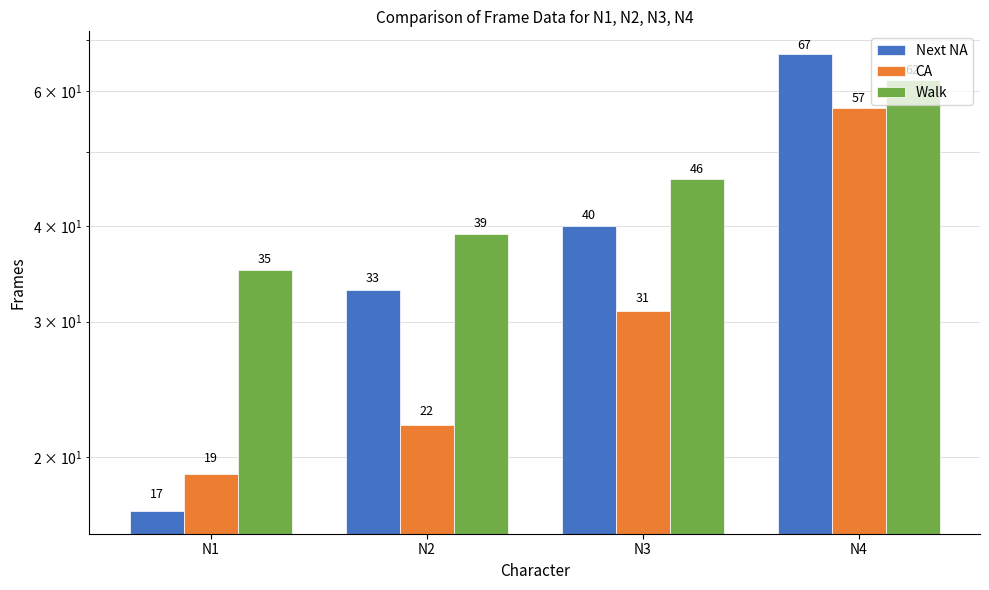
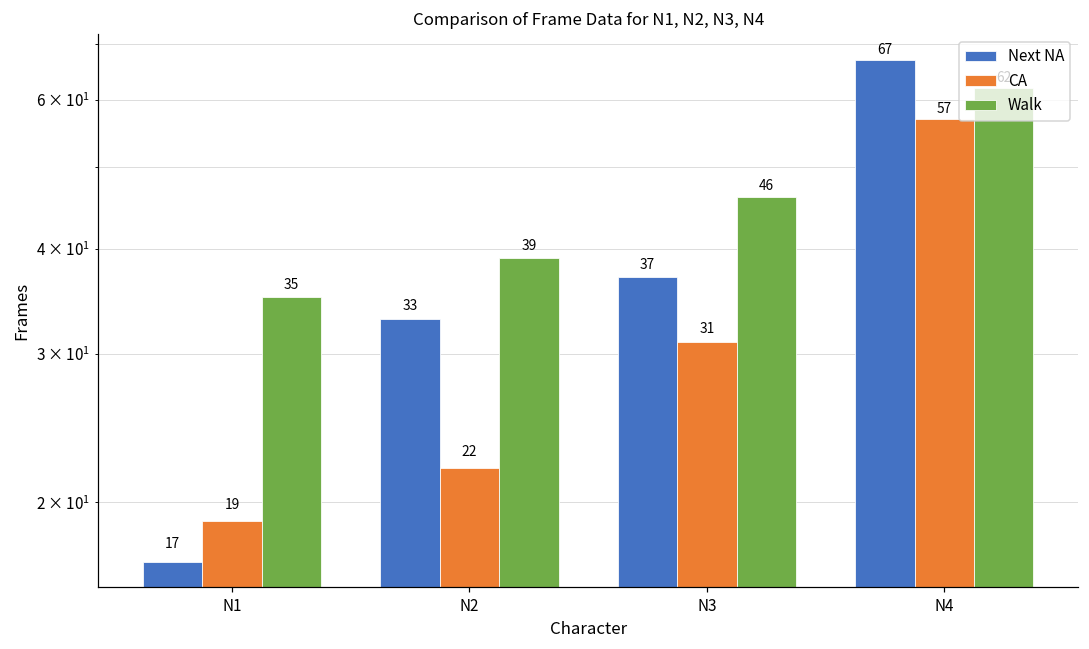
  {
    "Next NA": {
      "N1": 17,
      "N2": 33,
-     "N3": 40,
+     "N3": 37,
      "N4": 67
    },
    "CA": {
      "N1": 19,
      "N2": 22,
      "N3": 31,
      "N4": 57
    },
    "Walk": {
      "N1": 35,
      "N2": 39,
      "N3": 46
    }
  }
